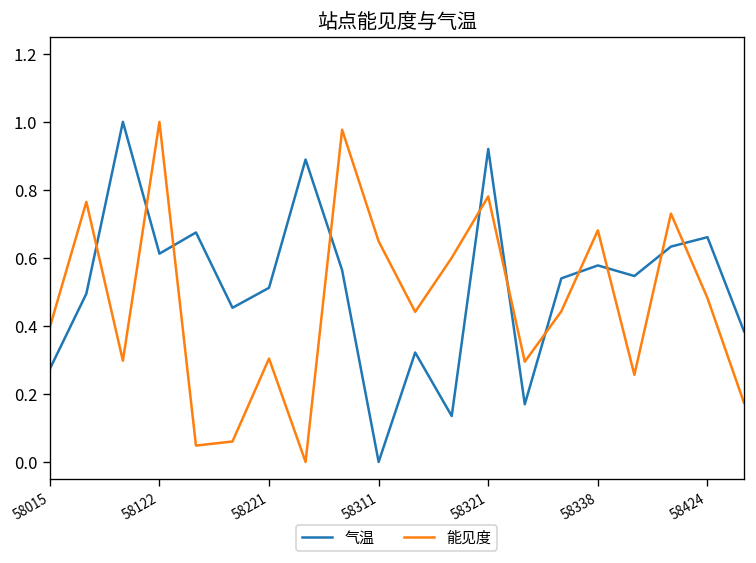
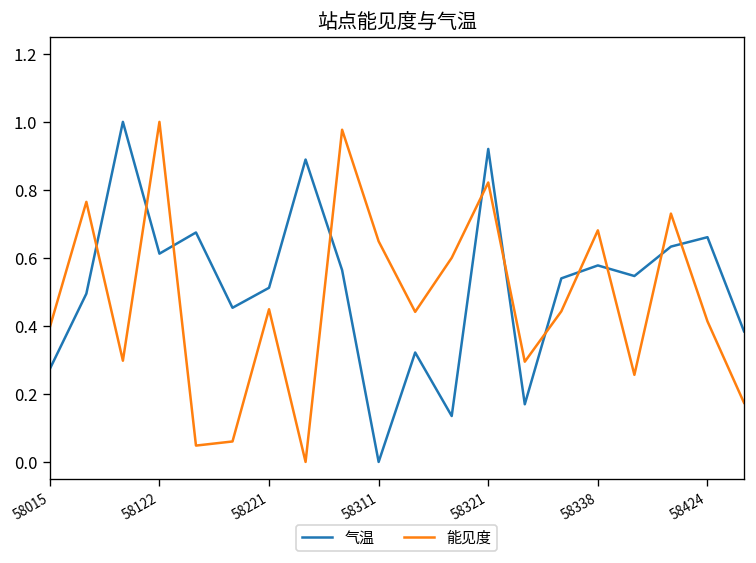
  {
    "气温": {
      "58015": 0.27,
      "58122": 0.61,
      "58221": 0.51,
      "58311": 0.00,
      "58321": 0.92,
      "58338": 0.58,
      "58424": 0.66
    },
    "能见度": {
      "58015": 0.40,
      "58122": 1.00,
-     "58221": 0.30,
+     "58221": 0.45,
      "58311": 0.65,
-     "58321": 0.78,
+     "58321": 0.82,
      "58338": 0.68,
-     "58424": 0.48
+     "58424": 0.41
    }
  }
